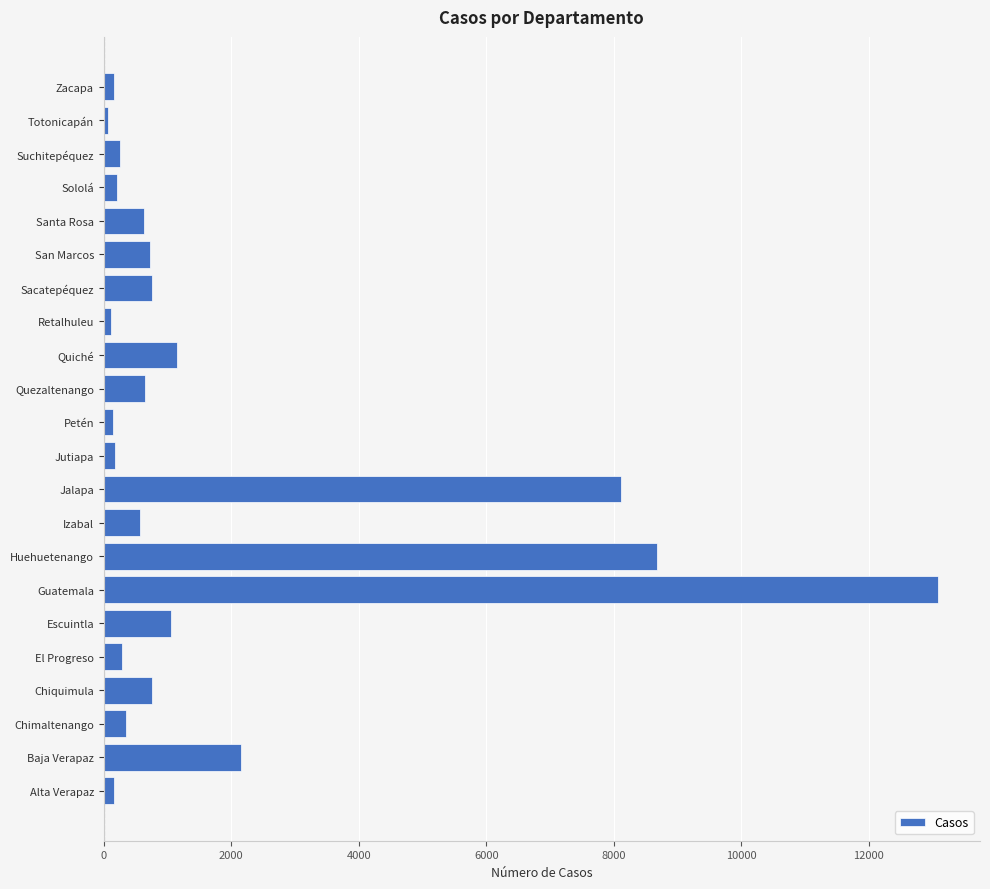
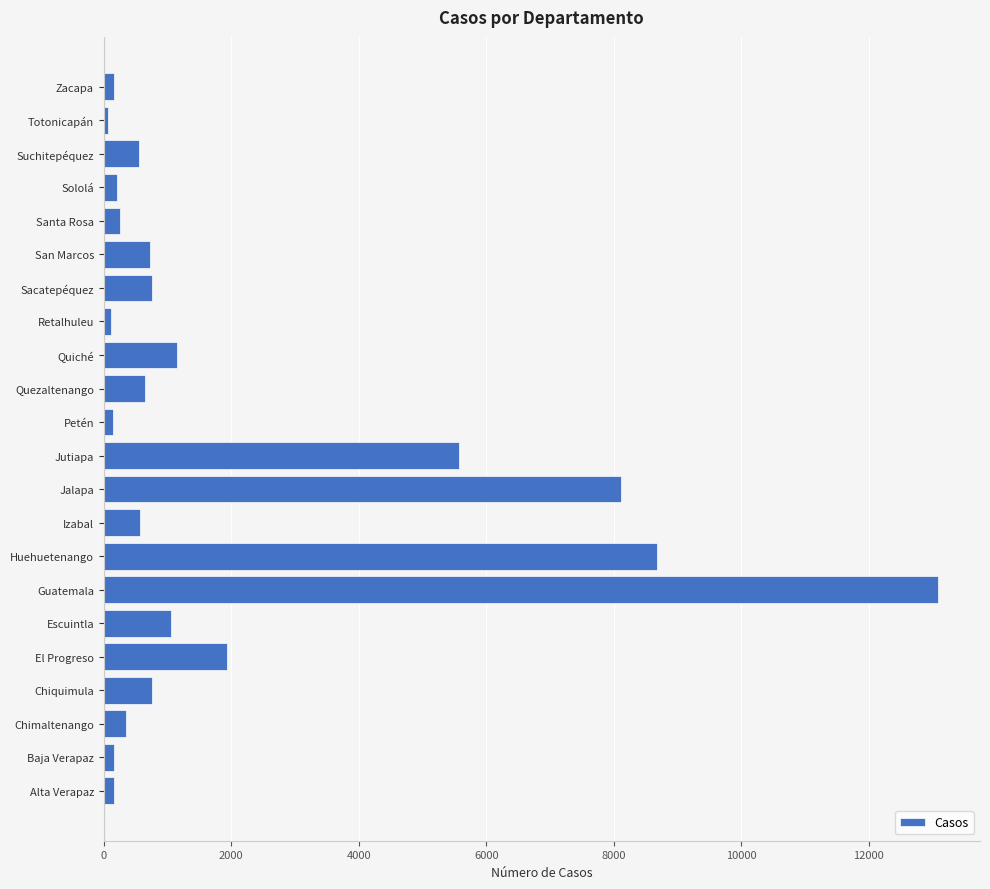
  {
    "Zacapa": 200,
    "Totonicapán": 100,
-   "Suchitepéquez": 300,
+   "Suchitepéquez": 600,
    "Sololá": 200,
-   "Santa Rosa": 600,
+   "Santa Rosa": 300,
    "San Marcos": 700,
    "Sacatepéquez": 800,
    "Retalhuleu": 100,
    "Quiché": 1100,
    "Quezaltenango": 700,
    "Petén": 100,
-   "Jutiapa": 200,
+   "Jutiapa": 5600,
    "Jalapa": 8100,
    "Izabal": 600,
    "Huehuetenango": 8700,
    "Guatemala": 13100,
    "Escuintla": 1100,
-   "El Progreso": 300,
+   "El Progreso": 1900,
    "Chiquimula": 800,
    "Chimaltenango": 300,
-   "Baja Verapaz": 2200,
+   "Baja Verapaz": 200,
    "Alta Verapaz": 200
  }
